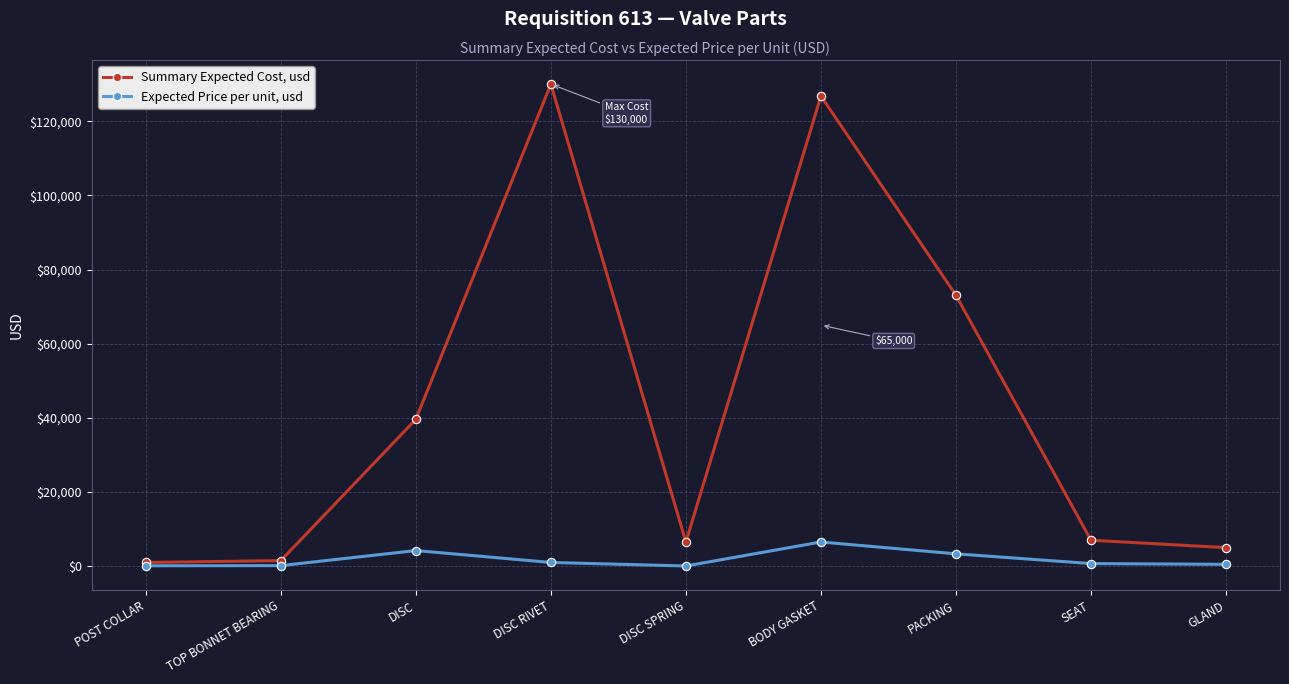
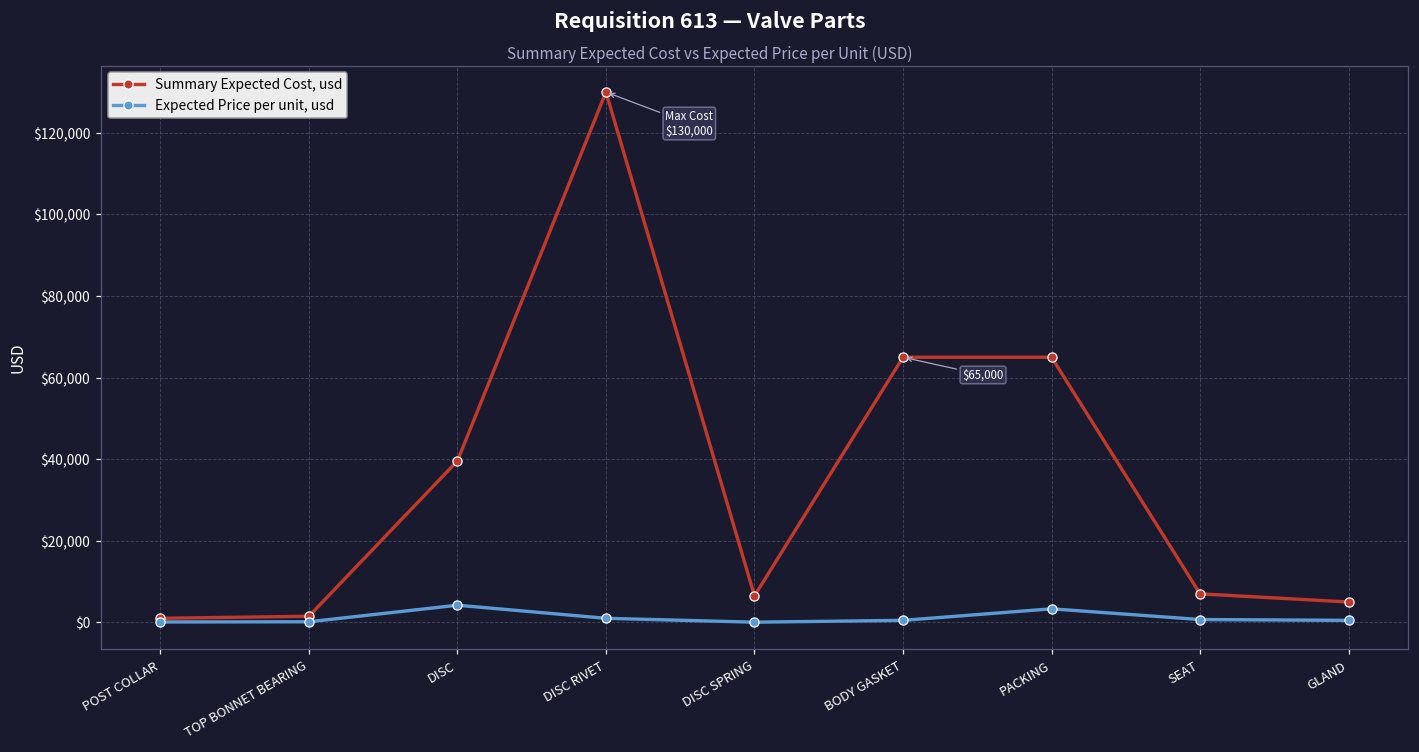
  {
    "Summary Expected Cost, usd": {
      "POST COLLAR": "$1,000",
      "TOP BONNET BEARING": "$2,000",
      "DISC": "$40,000",
      "DISC SPRING": "$7,000",
-     "BODY GASKET": "$127,000",
-     "PACKING": "$73,000",
+     "BODY GASKET": "$65,000",
+     "PACKING": "$65,000",
      "SEAT": "$7,000",
      "GLAND": "$5,000"
    },
    "Expected Price per unit, usd": {
      "POST COLLAR": "$0",
      "TOP BONNET BEARING": "$0",
      "DISC": "$4,000",
      "DISC RIVET": "$1,000",
      "DISC SPRING": "$0",
-     "BODY GASKET": "$7,000",
+     "BODY GASKET": "$1,000",
      "PACKING": "$3,000",
      "SEAT": "$1,000",
      "GLAND": "$1,000"
    }
  }
